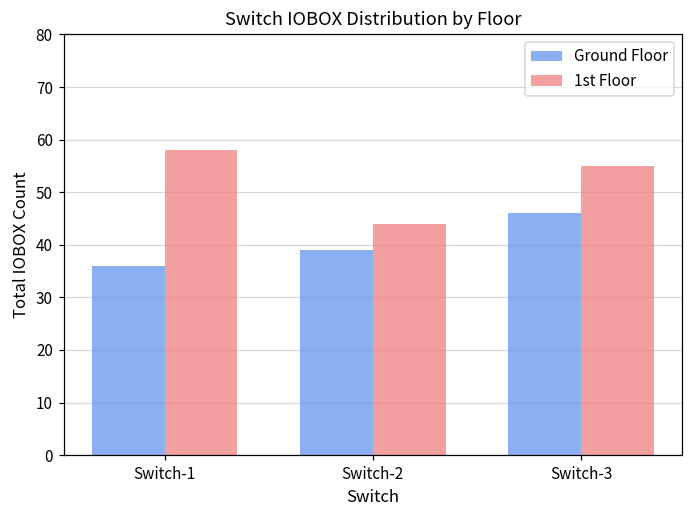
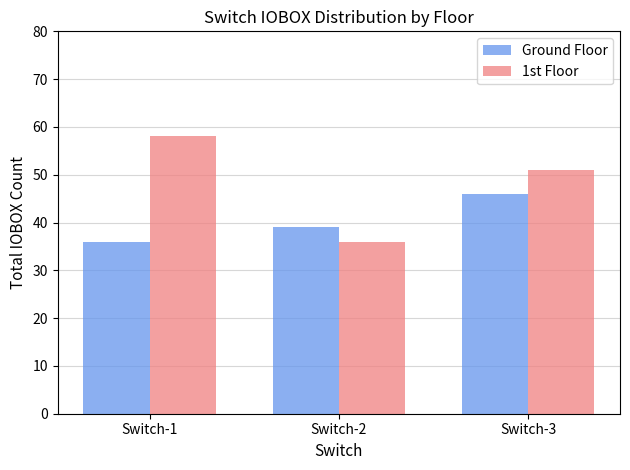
  {
    "Ground Floor": {
      "Switch-1": 36,
      "Switch-2": 39,
      "Switch-3": 46
    },
    "1st Floor": {
      "Switch-1": 58,
-     "Switch-2": 44,
-     "Switch-3": 55
+     "Switch-2": 36,
+     "Switch-3": 51
    }
  }
